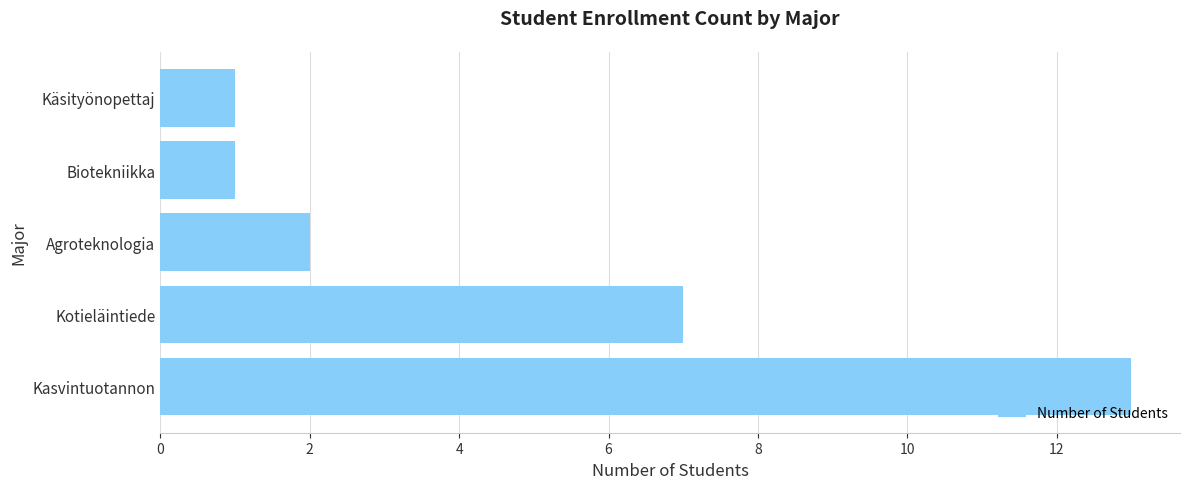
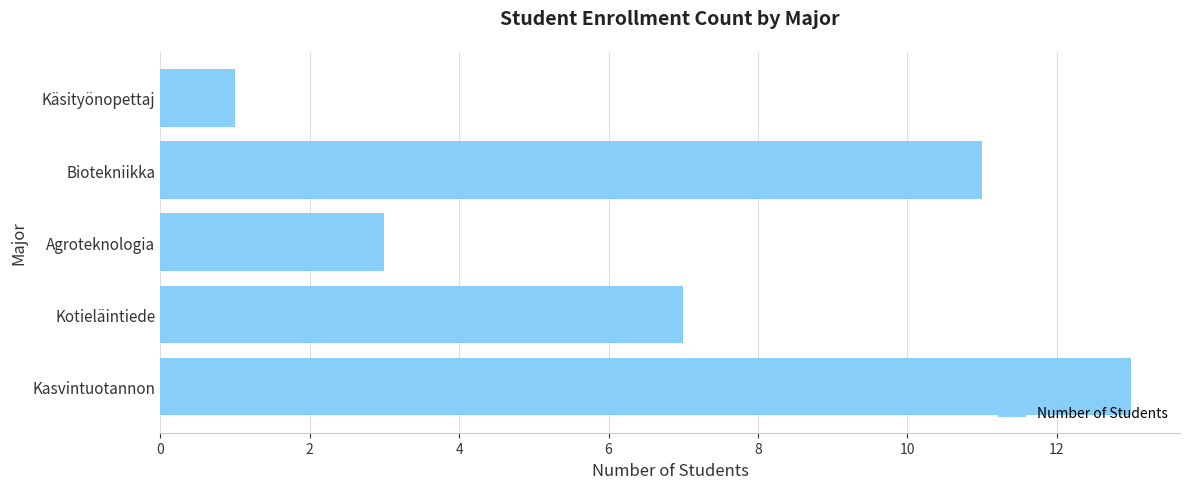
  {
    "Käsityönopettaj": 1,
-   "Biotekniikka": 1,
-   "Agroteknologia": 2,
+   "Biotekniikka": 11,
+   "Agroteknologia": 3,
    "Kotieläintiede": 7,
    "Kasvintuotannon": 13
  }
